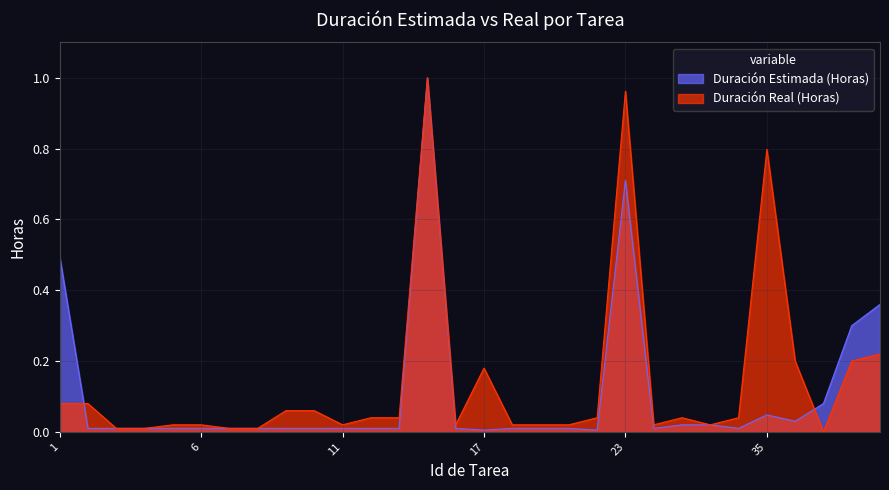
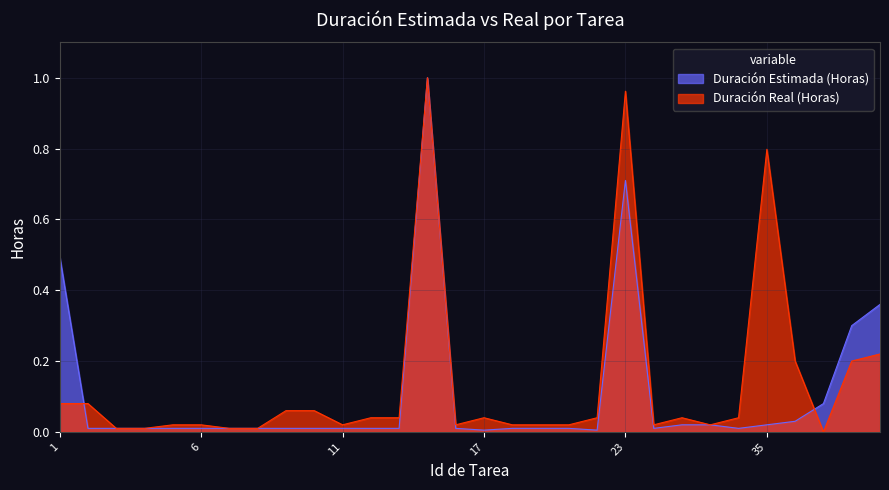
  {
    "Duración Estimada (Horas)": {
      "1": 0.50,
      "6": 0.01,
      "11": 0.01,
      "17": 0.01,
      "23": 0.71,
-     "35": 0.05
+     "35": 0.02
    },
    "Duración Real (Horas)": {
      "1": 0.08,
      "6": 0.02,
      "11": 0.02,
-     "17": 0.18,
+     "17": 0.04,
      "23": 0.96,
      "35": 0.80
    }
  }
